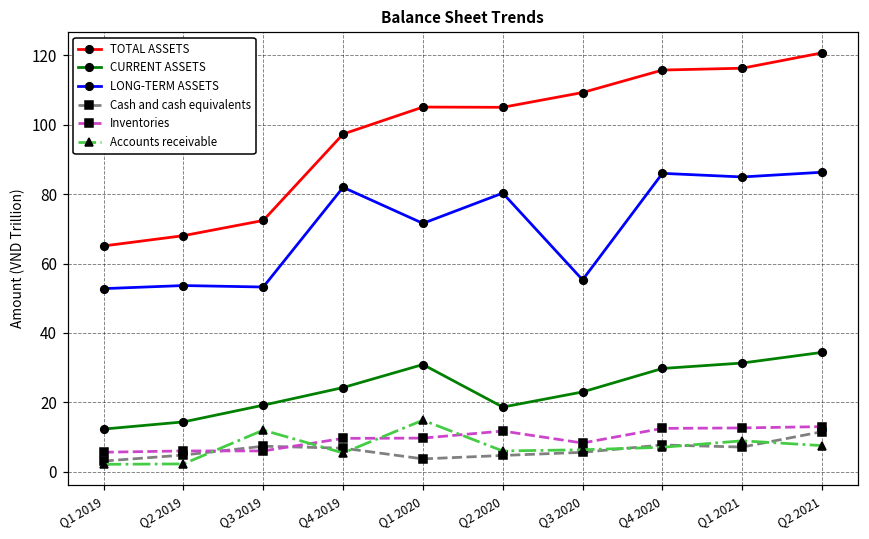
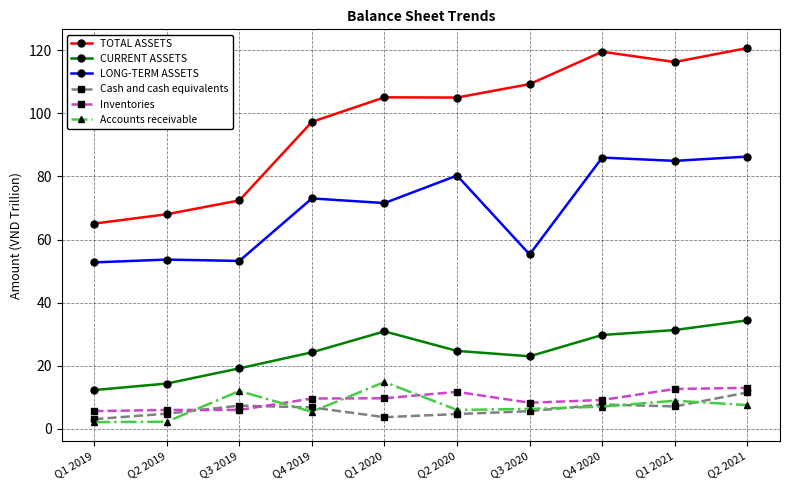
  {
    "TOTAL ASSETS": {
      "Q1 2019": 65,
      "Q2 2019": 68,
      "Q3 2019": 72,
      "Q4 2019": 97,
      "Q1 2020": 105,
      "Q2 2020": 105,
      "Q3 2020": 109,
-     "Q4 2020": 116,
+     "Q4 2020": 120,
      "Q1 2021": 116,
      "Q2 2021": 121
    },
    "CURRENT ASSETS": {
      "Q1 2019": 12,
      "Q2 2019": 14,
      "Q3 2019": 19,
      "Q4 2019": 24,
      "Q1 2020": 31,
-     "Q2 2020": 19,
+     "Q2 2020": 25,
      "Q3 2020": 23,
      "Q4 2020": 30,
      "Q1 2021": 31,
      "Q2 2021": 34
    },
    "LONG-TERM ASSETS": {
      "Q1 2019": 53,
      "Q2 2019": 54,
      "Q3 2019": 53,
-     "Q4 2019": 82,
+     "Q4 2019": 73,
      "Q1 2020": 72,
      "Q2 2020": 80,
      "Q3 2020": 55,
      "Q4 2020": 86,
      "Q1 2021": 85,
      "Q2 2021": 86
    },
    "Cash and cash equivalents": {
      "Q1 2019": 3,
      "Q2 2019": 5,
      "Q3 2019": 7,
      "Q4 2019": 7,
      "Q1 2020": 4,
      "Q2 2020": 5,
      "Q1 2021": 7,
      "Q2 2021": 12
    },
    "Inventories": {
      "Q1 2019": 6,
      "Q2 2019": 6,
      "Q3 2019": 6,
      "Q4 2019": 10,
      "Q1 2020": 10,
      "Q2 2020": 12,
      "Q3 2020": 8,
-     "Q4 2020": 12,
+     "Q4 2020": 9,
      "Q1 2021": 13,
      "Q2 2021": 13
    },
    "Accounts receivable": {
      "Q1 2019": 2,
      "Q2 2019": 2,
      "Q3 2019": 12,
      "Q4 2019": 5,
      "Q1 2020": 15,
      "Q2 2020": 6,
      "Q1 2021": 9,
      "Q2 2021": 8
    }
  }
